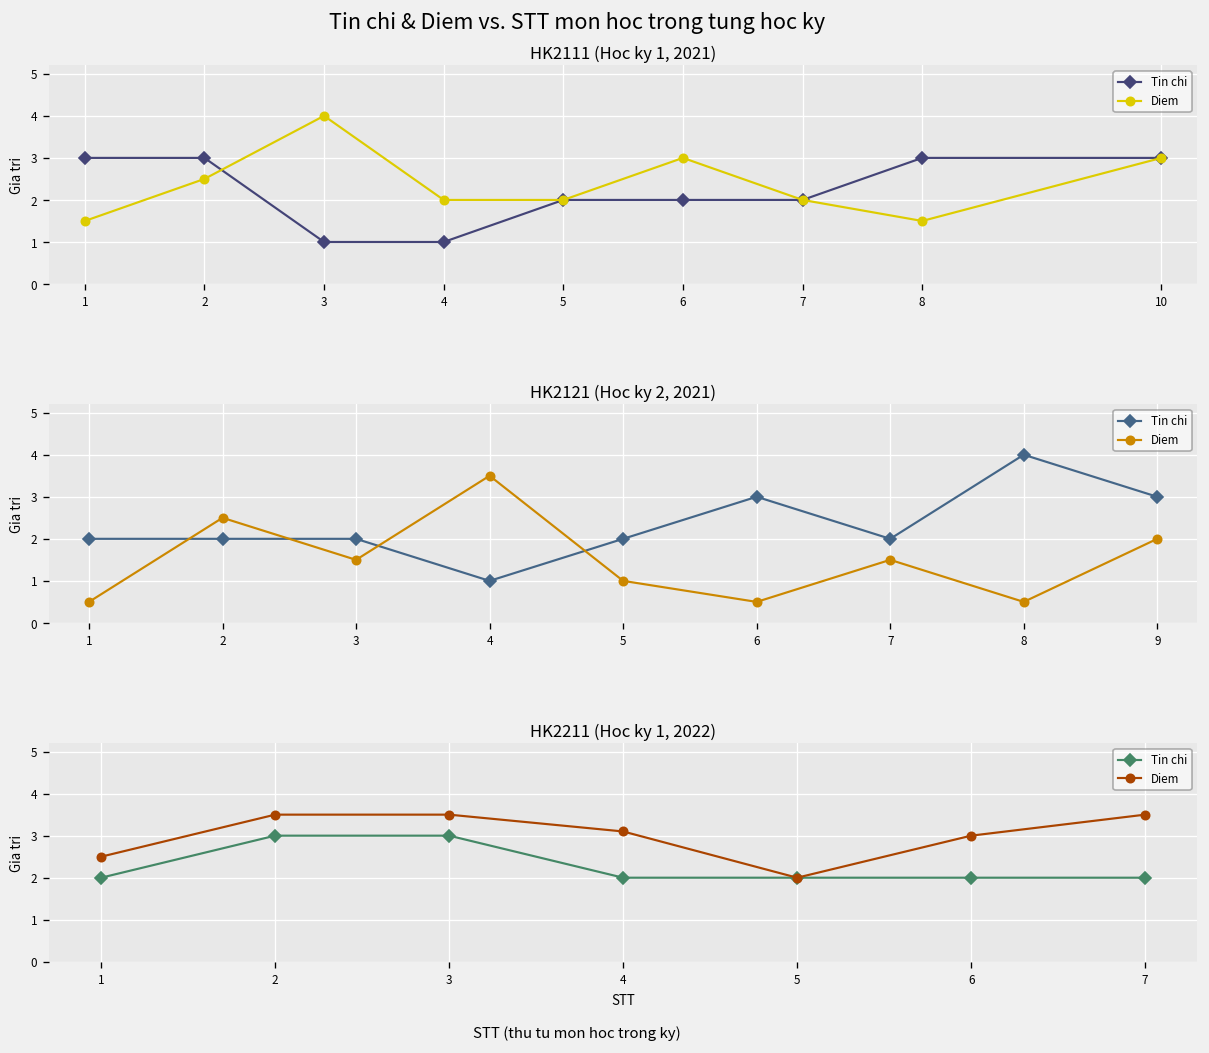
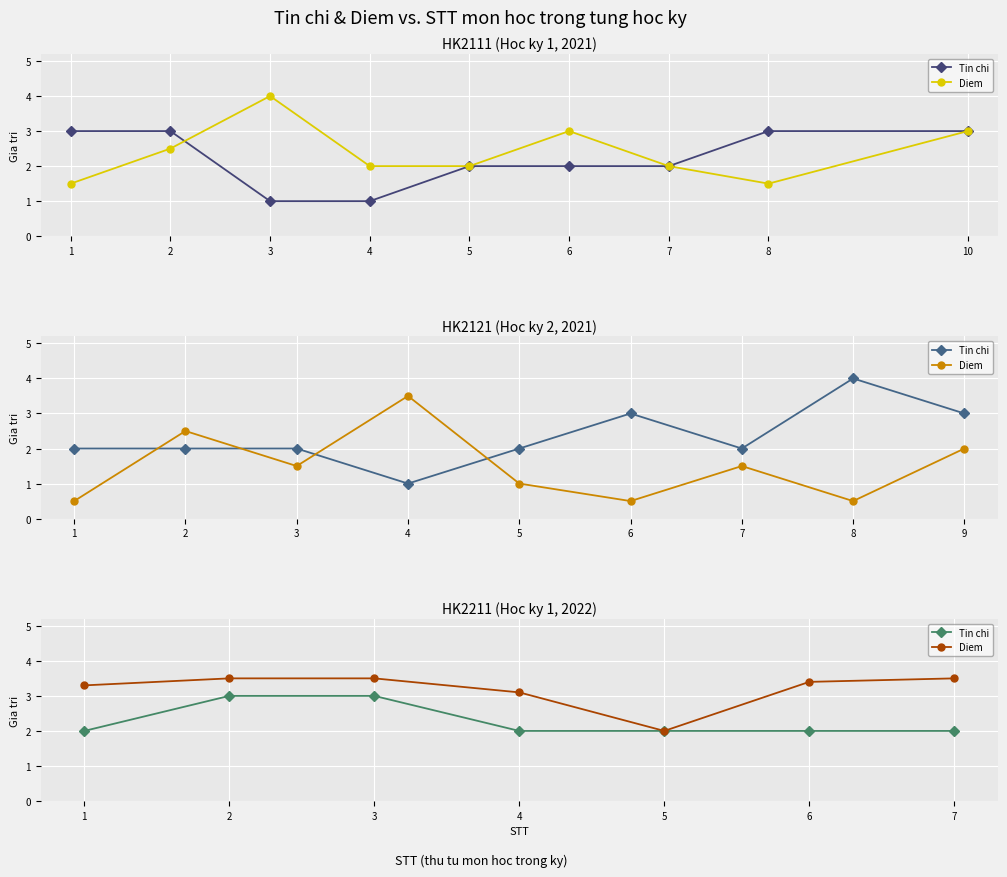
  {
    "HK2211 (Hoc ky 1, 2022)": {
      "Tin chi": {
        "1": 2.0,
        "2": 3.0,
        "3": 3.0,
        "4": 2.0,
        "6": 2.0,
        "7": 2.0
      },
      "Diem": {
-       "1": 2.5,
+       "1": 3.3,
        "2": 3.5,
        "3": 3.5,
        "4": 3.1,
-       "6": 3.0,
+       "6": 3.4,
        "7": 3.5
      }
    }
  }
